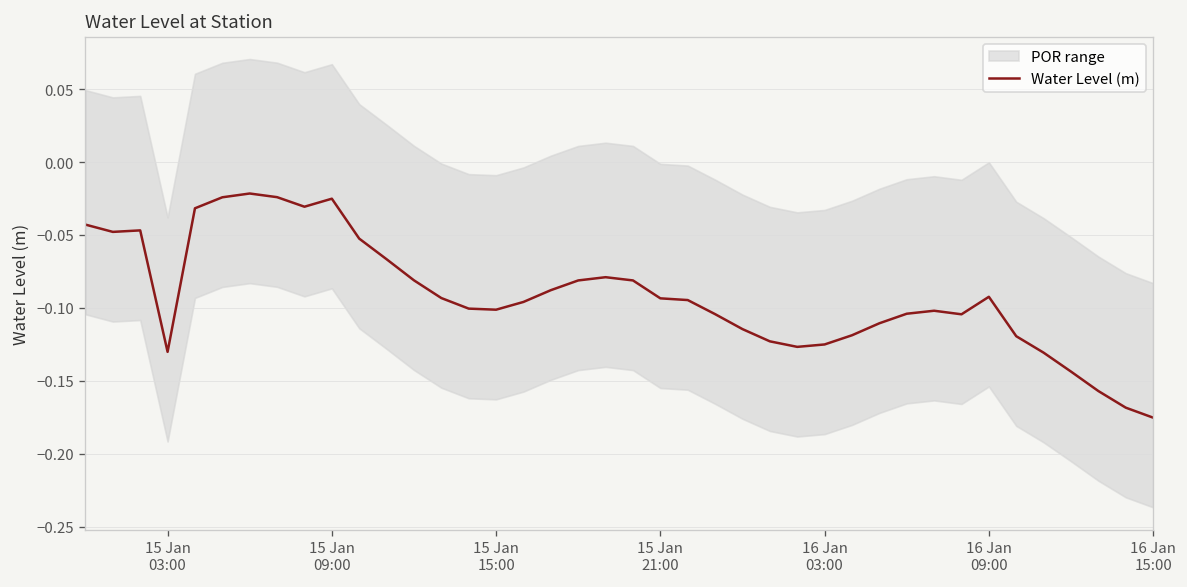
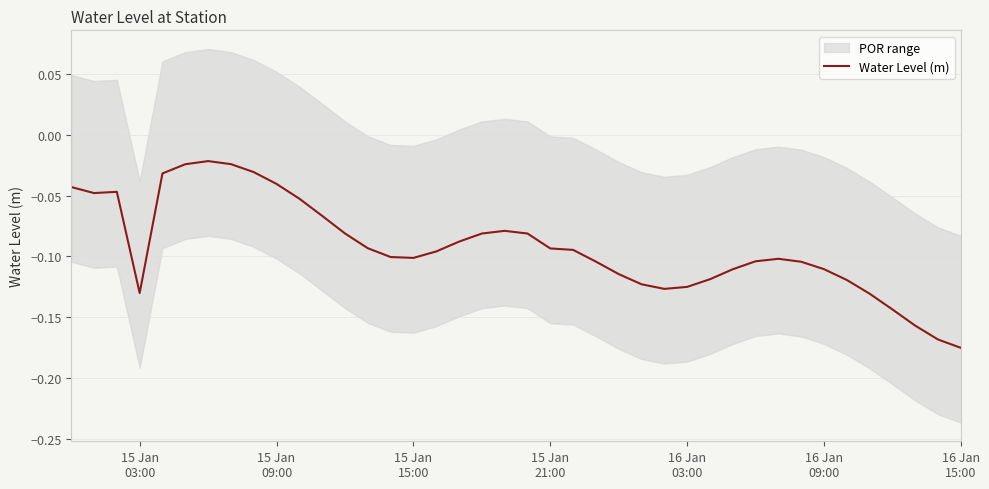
  {
    "Water Level (m)": {
      "15 Jan 03:00": -0.130,
-     "15 Jan 09:00": -0.025,
+     "15 Jan 09:00": -0.040,
      "15 Jan 15:00": -0.101,
      "15 Jan 21:00": -0.093,
      "16 Jan 03:00": -0.125,
-     "16 Jan 09:00": -0.092,
+     "16 Jan 09:00": -0.110,
      "16 Jan 15:00": -0.175
    }
  }
